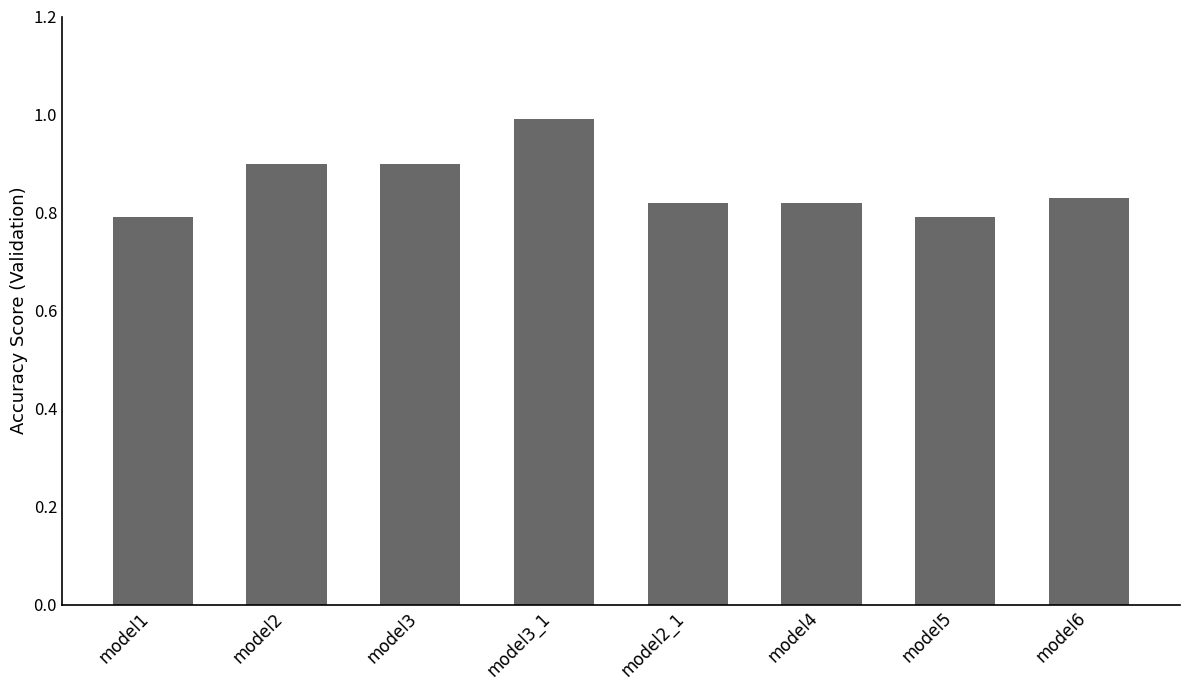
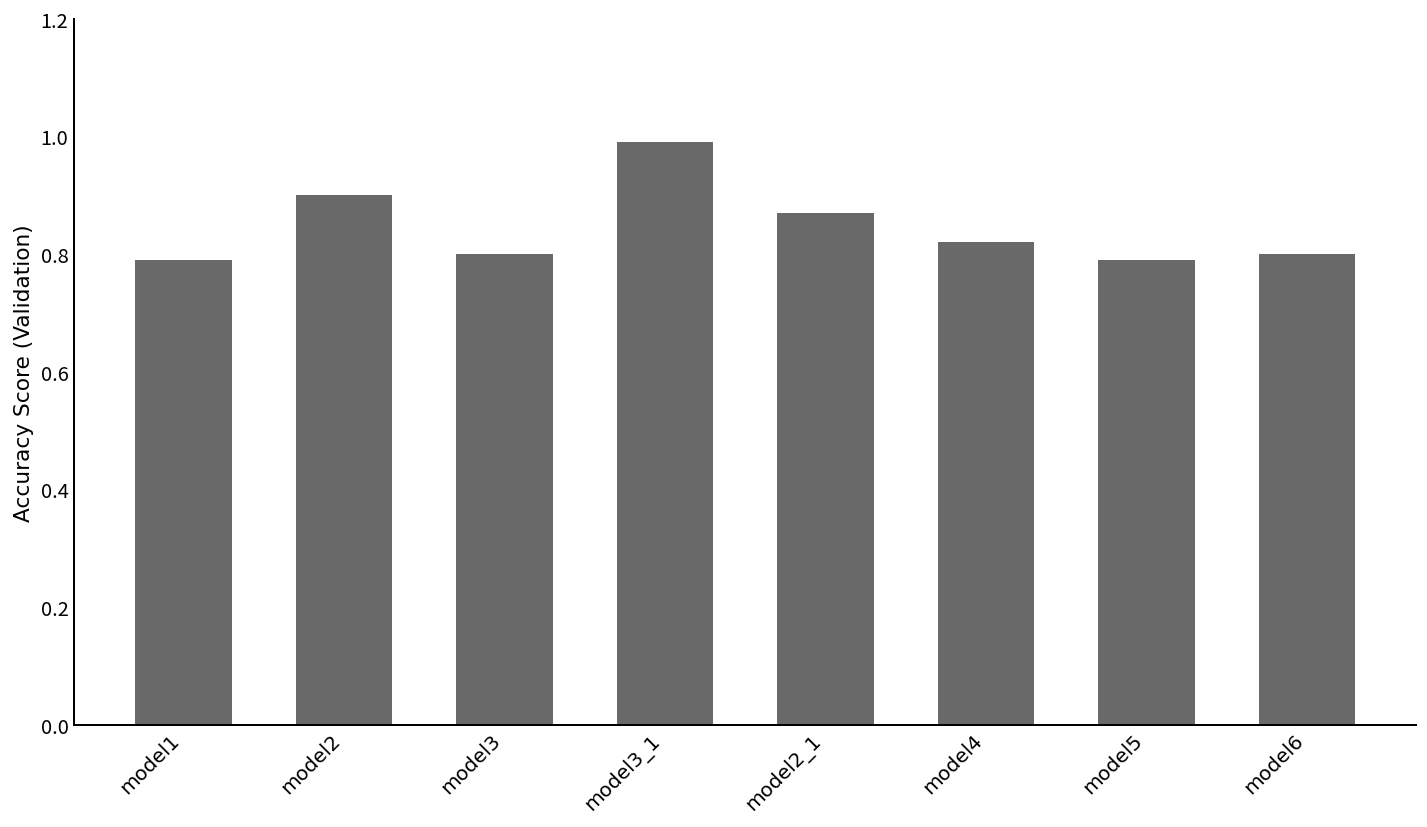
  {
    "model1": 0.79,
    "model2": 0.90,
-   "model3": 0.9,
+   "model3": 0.8,
    "model3_1": 0.99,
-   "model2_1": 0.82,
+   "model2_1": 0.87,
    "model4": 0.82,
    "model5": 0.79,
-   "model6": 0.83
+   "model6": 0.80
  }
